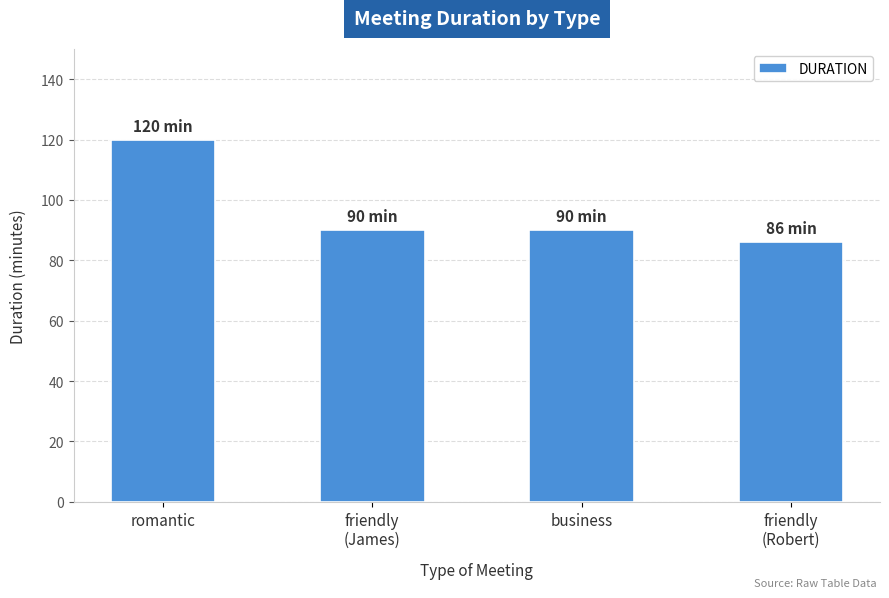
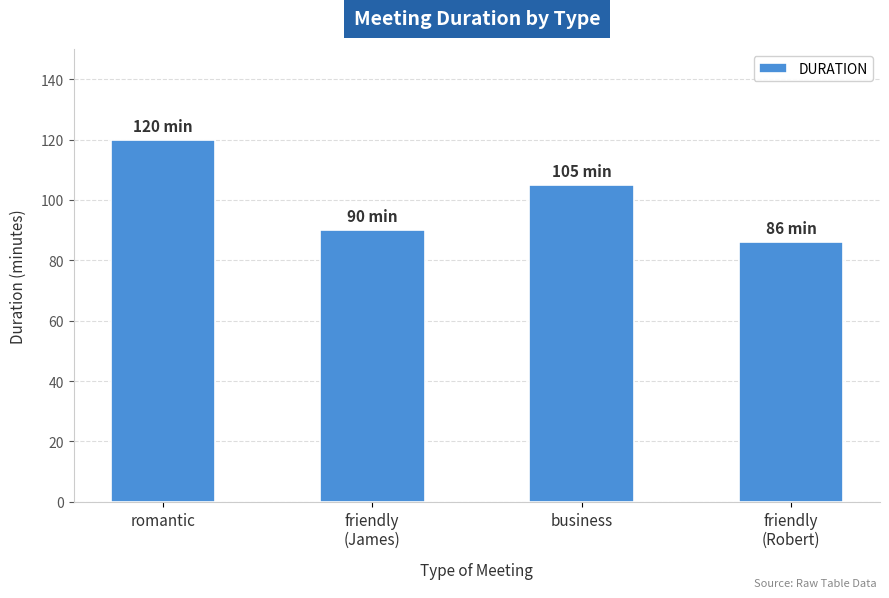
  {
    "romantic": 120,
    "friendly (James)": 90,
-   "business": 90,
+   "business": 105,
    "friendly (Robert)": 86
  }
